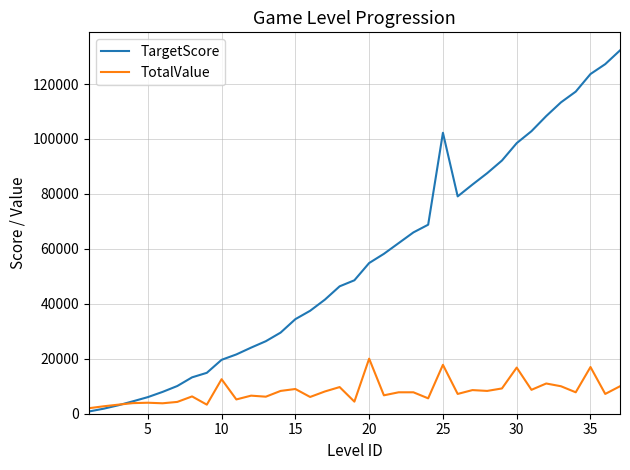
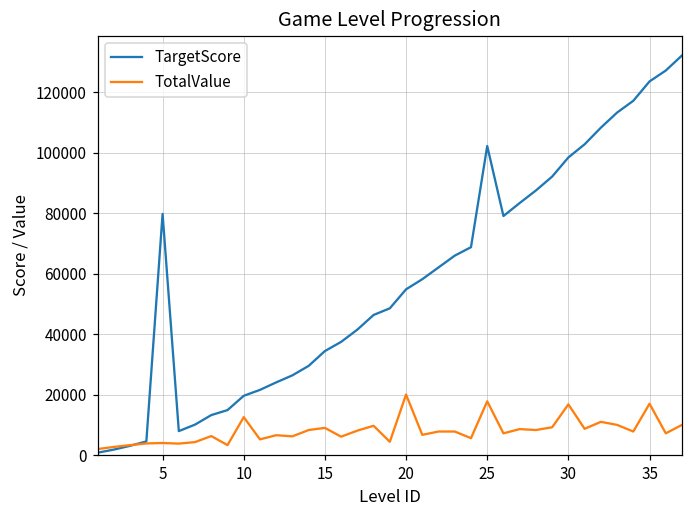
  {
    "TargetScore": {
-     "5": 6000,
+     "5": 80000,
      "10": 20000,
      "15": 34000,
      "20": 55000,
      "25": 102000,
      "30": 98000,
      "35": 124000
    },
    "TotalValue": {
      "5": 4000,
      "10": 13000,
      "15": 9000,
      "20": 20000,
      "25": 18000,
      "30": 17000,
      "35": 17000
    }
  }
